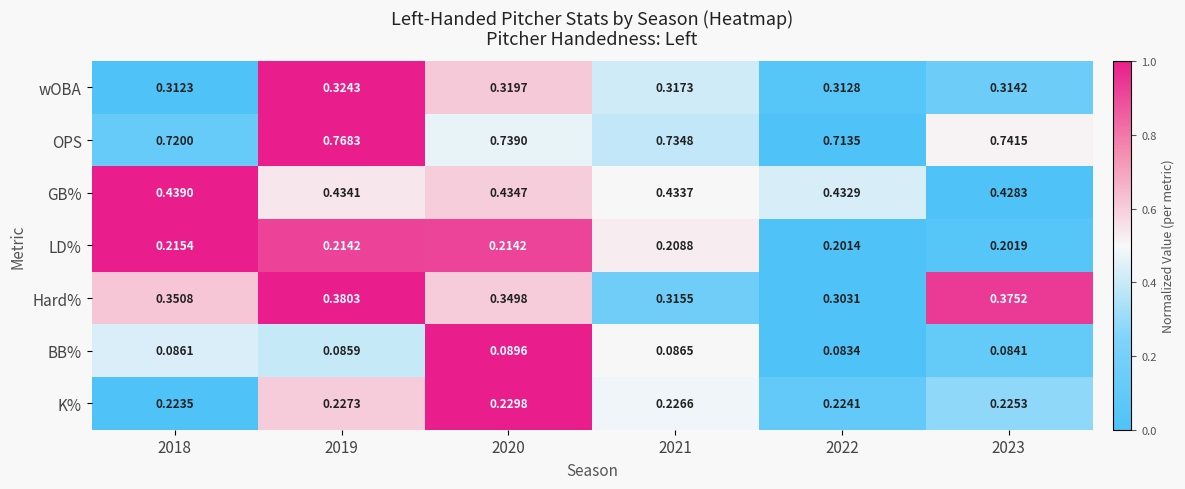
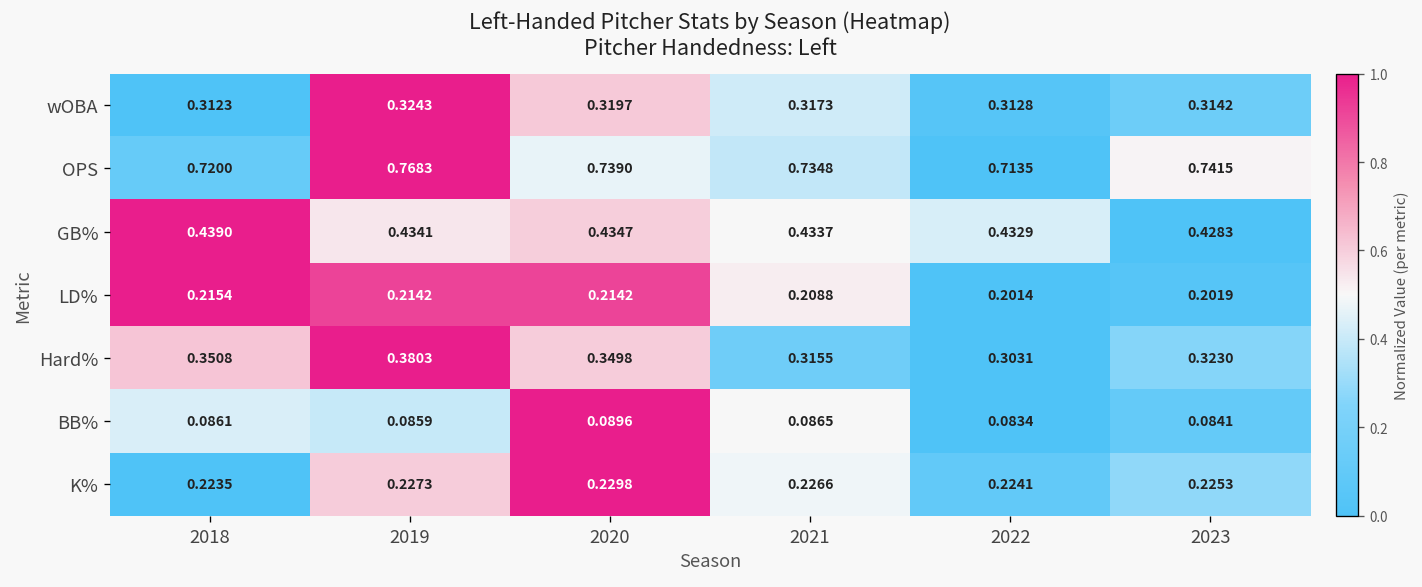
  {
    "wOBA": {
      "2018": 0.3123,
      "2019": 0.3243,
      "2020": 0.3197,
      "2021": 0.3173,
      "2022": 0.3128,
      "2023": 0.3142
    },
    "OPS": {
      "2018": 0.7200,
      "2019": 0.7683,
      "2020": 0.7390,
      "2021": 0.7348,
      "2022": 0.7135,
      "2023": 0.7415
    },
    "GB%": {
      "2018": 0.4390,
      "2019": 0.4341,
      "2020": 0.4347,
      "2021": 0.4337,
      "2022": 0.4329,
      "2023": 0.4283
    },
    "LD%": {
      "2018": 0.2154,
      "2019": 0.2142,
      "2020": 0.2142,
      "2021": 0.2088,
      "2022": 0.2014,
      "2023": 0.2019
    },
    "Hard%": {
      "2018": 0.3508,
      "2019": 0.3803,
      "2020": 0.3498,
      "2021": 0.3155,
      "2022": 0.3031,
-     "2023": 0.3752
+     "2023": 0.3230
    },
    "BB%": {
      "2018": 0.0861,
      "2019": 0.0859,
      "2020": 0.0896,
      "2021": 0.0865,
      "2022": 0.0834,
      "2023": 0.0841
    },
    "K%": {
      "2018": 0.2235,
      "2019": 0.2273,
      "2020": 0.2298,
      "2021": 0.2266,
      "2022": 0.2241,
      "2023": 0.2253
    }
  }
